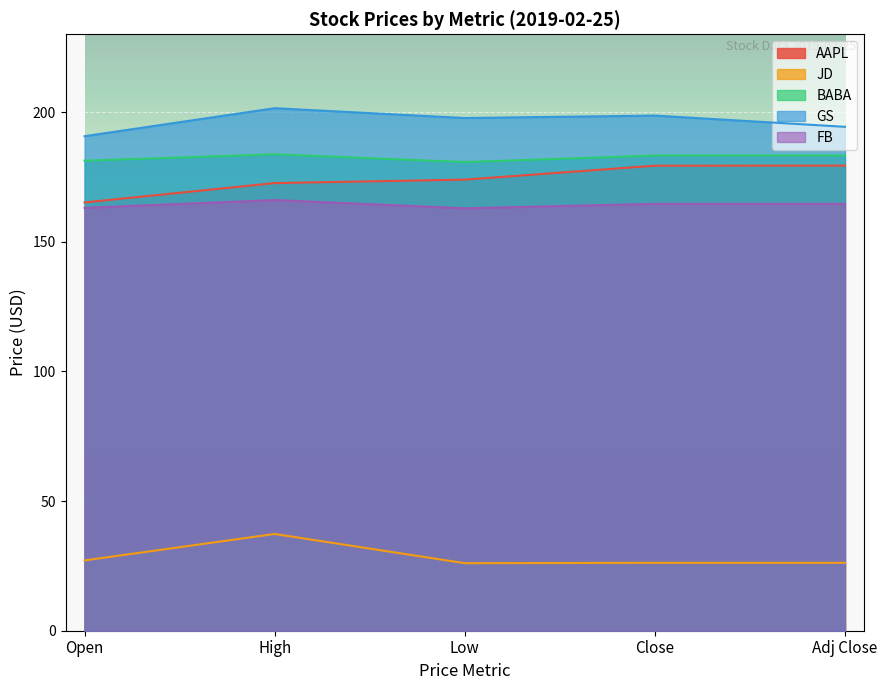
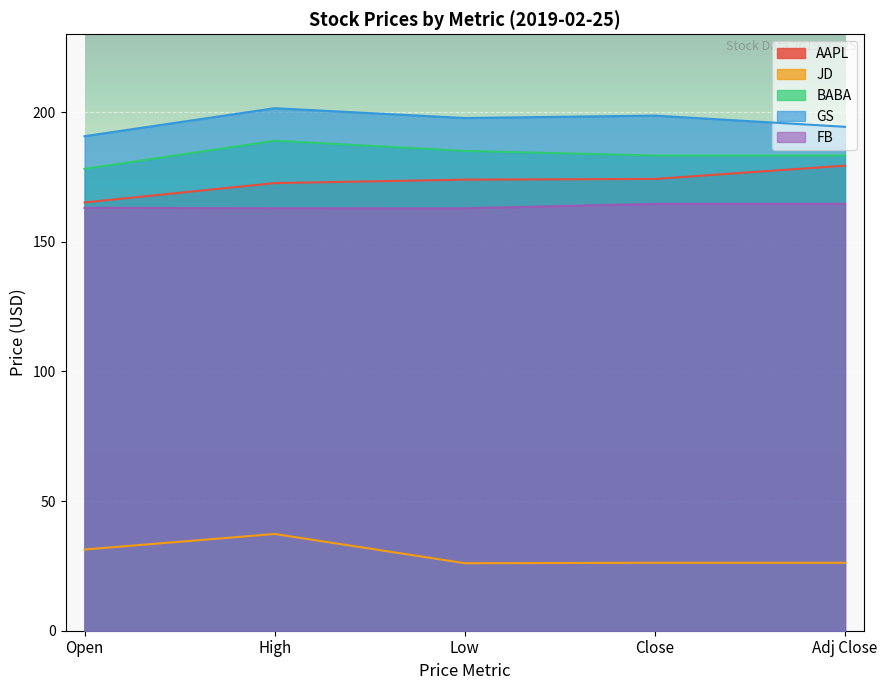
  {
    "AAPL": {
      "Open": 165,
      "High": 173,
      "Low": 174,
-     "Close": 179,
+     "Close": 174,
      "Adj Close": 179
    },
    "JD": {
-     "Open": 27,
+     "Open": 31,
      "High": 37,
      "Low": 26,
      "Close": 26,
      "Adj Close": 26
    },
    "BABA": {
-     "Open": 181,
-     "High": 184,
-     "Low": 181,
+     "Open": 178,
+     "High": 189,
+     "Low": 185,
      "Close": 183,
      "Adj Close": 183
    },
    "GS": {
      "Open": 191,
      "High": 202,
      "Low": 198,
      "Close": 199
    },
    "FB": {
      "Open": 163,
-     "High": 166,
+     "High": 163,
      "Low": 163,
      "Close": 165,
      "Adj Close": 165
    }
  }
